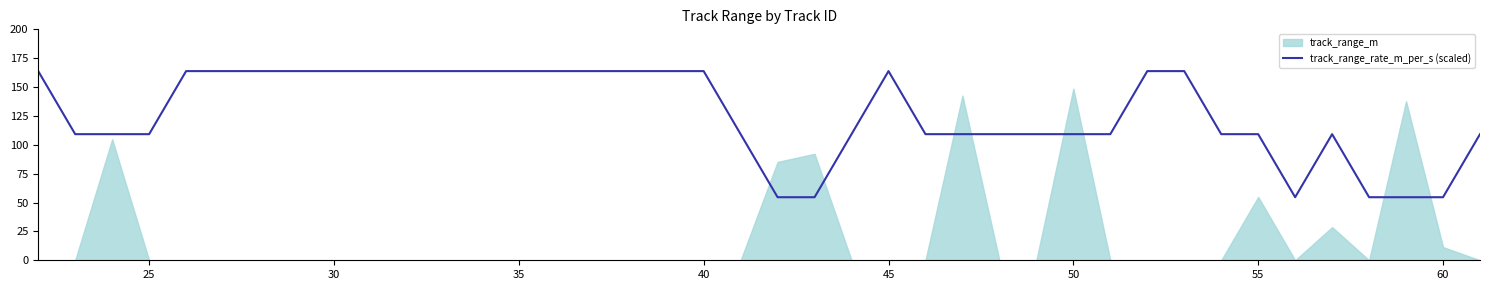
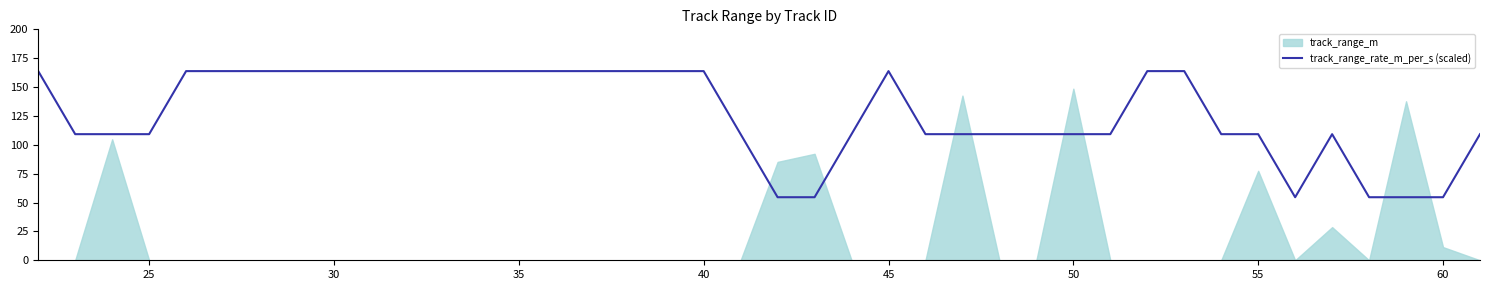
  {
    "track_range_rate_m_per_s (scaled)": {
      "25": 109,
      "30": 164,
      "35": 164,
      "40": 164,
      "45": 164,
      "50": 109,
      "55": 109,
      "60": 55
    },
    "track_range_m": {
      "25": 0,
      "30": 0,
      "35": 0,
      "40": 0,
      "45": 0,
      "50": 149,
-     "55": 55,
+     "55": 77,
      "60": 11
    }
  }
